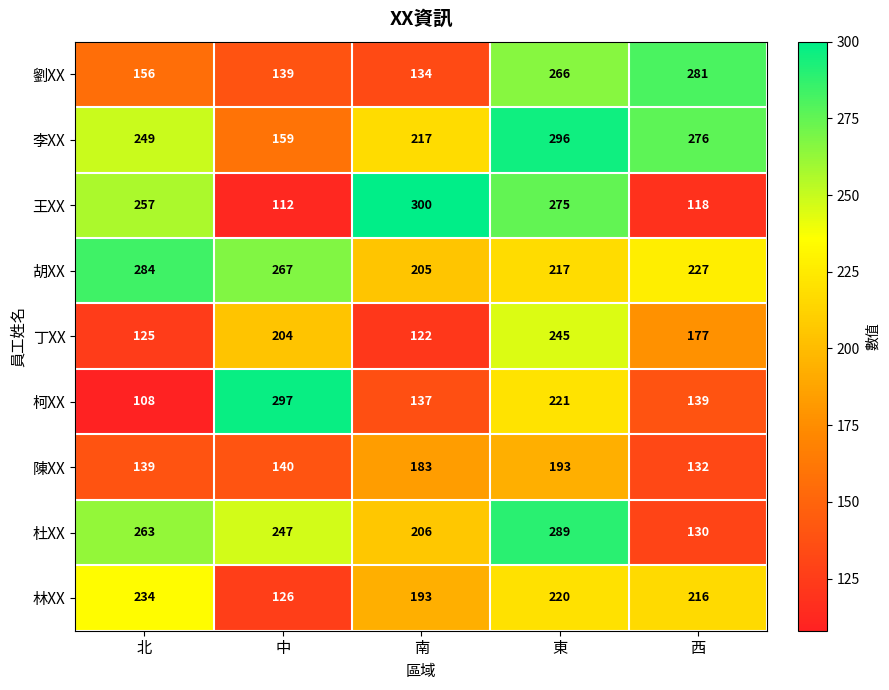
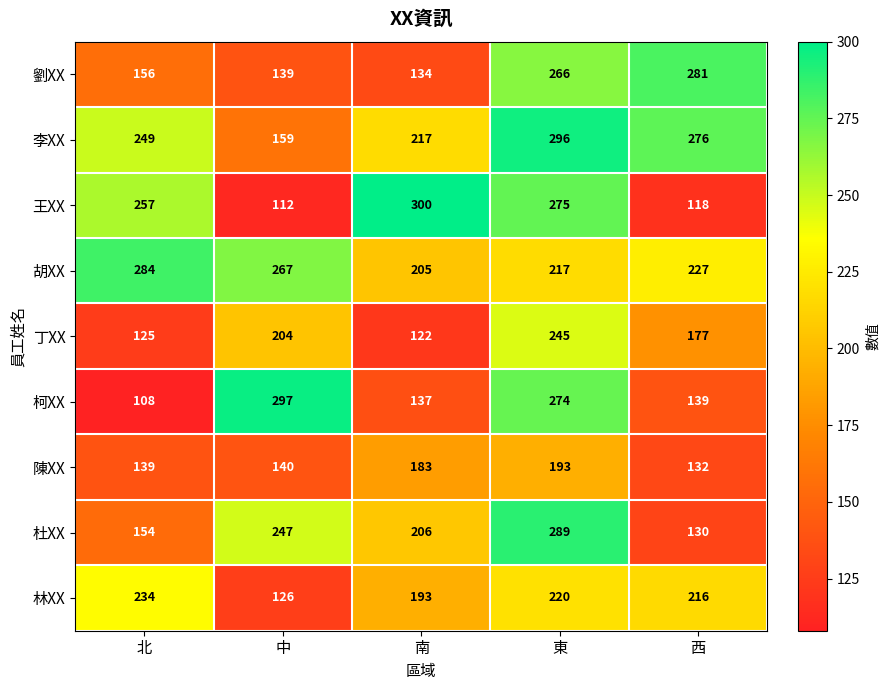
  {
    "劉XX": {
      "北": 156,
      "中": 139,
      "南": 134,
      "東": 266,
      "西": 281
    },
    "李XX": {
      "北": 249,
      "中": 159,
      "南": 217,
      "東": 296,
      "西": 276
    },
    "王XX": {
      "北": 257,
      "中": 112,
      "南": 300,
      "東": 275,
      "西": 118
    },
    "胡XX": {
      "北": 284,
      "中": 267,
      "南": 205,
      "東": 217,
      "西": 227
    },
    "丁XX": {
      "北": 125,
      "中": 204,
      "南": 122,
      "東": 245,
      "西": 177
    },
    "柯XX": {
      "北": 108,
      "中": 297,
      "南": 137,
-     "東": 221,
+     "東": 274,
      "西": 139
    },
    "陳XX": {
      "北": 139,
      "中": 140,
      "南": 183,
      "東": 193,
      "西": 132
    },
    "杜XX": {
-     "北": 263,
+     "北": 154,
      "中": 247,
      "南": 206,
      "東": 289,
      "西": 130
    },
    "林XX": {
      "北": 234,
      "中": 126,
      "南": 193,
      "東": 220,
      "西": 216
    }
  }
